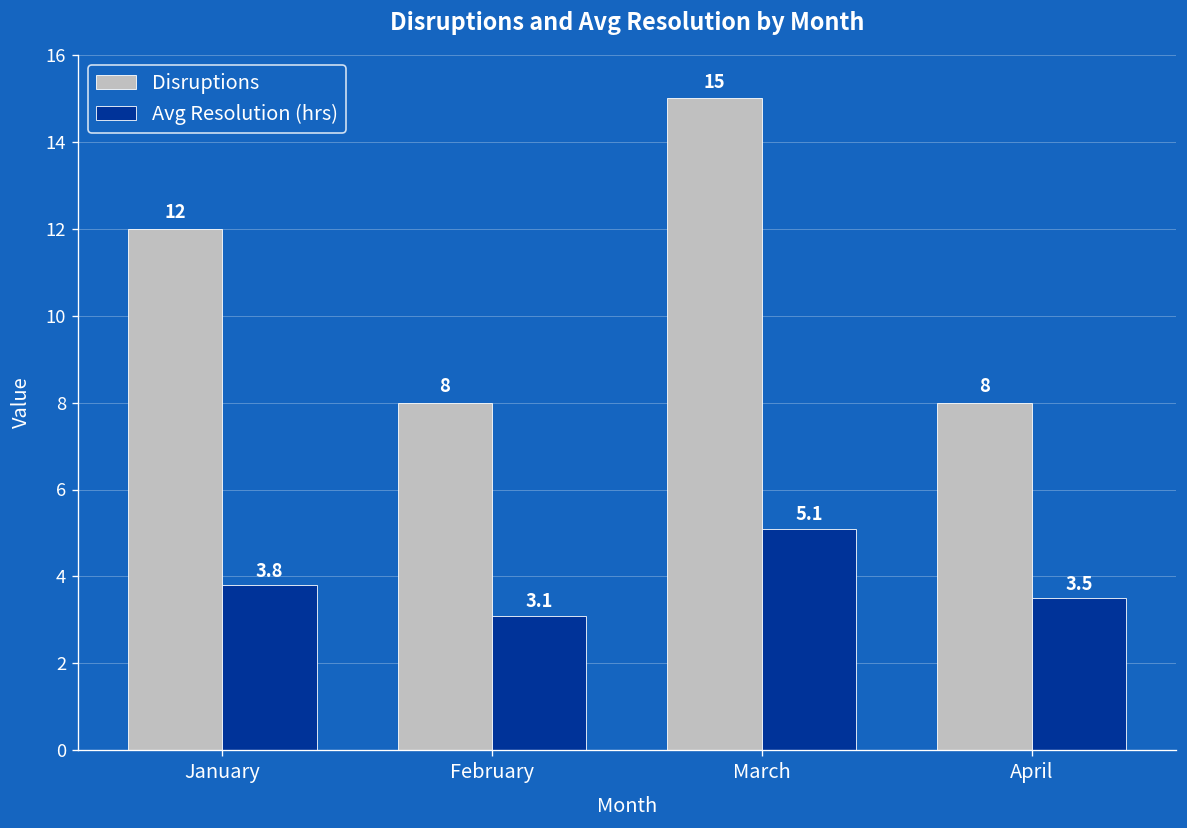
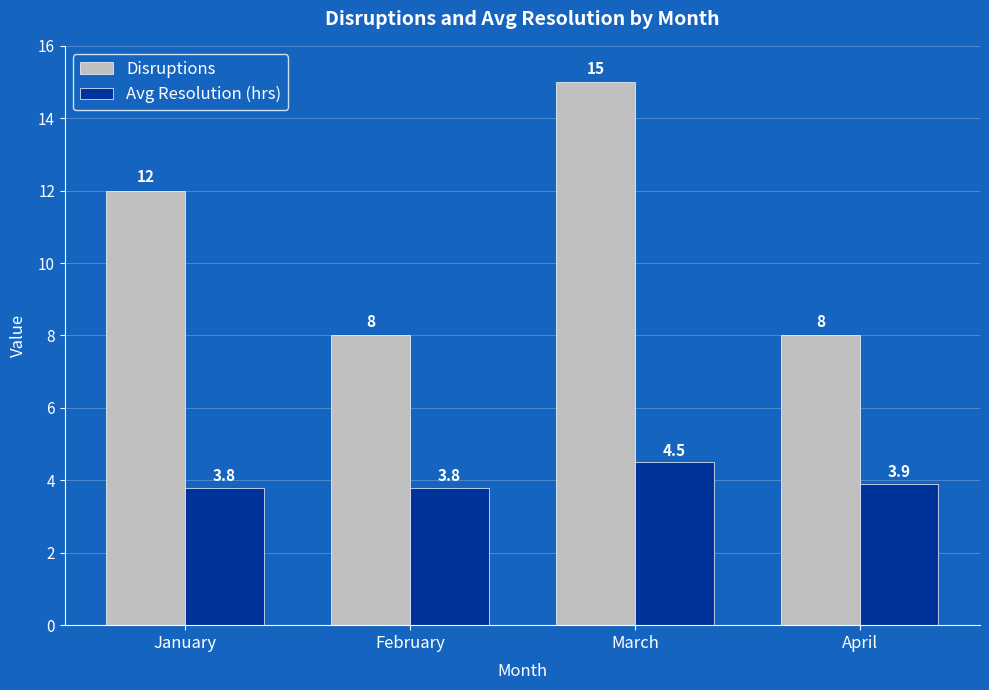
  {
    "Disruptions": {
      "January": 12,
      "February": 8,
      "March": 15,
      "April": 8
    },
    "Avg Resolution (hrs)": {
      "January": 3.8,
-     "February": 3.1,
-     "March": 5.1,
-     "April": 3.5
+     "February": 3.8,
+     "March": 4.5,
+     "April": 3.9
    }
  }
